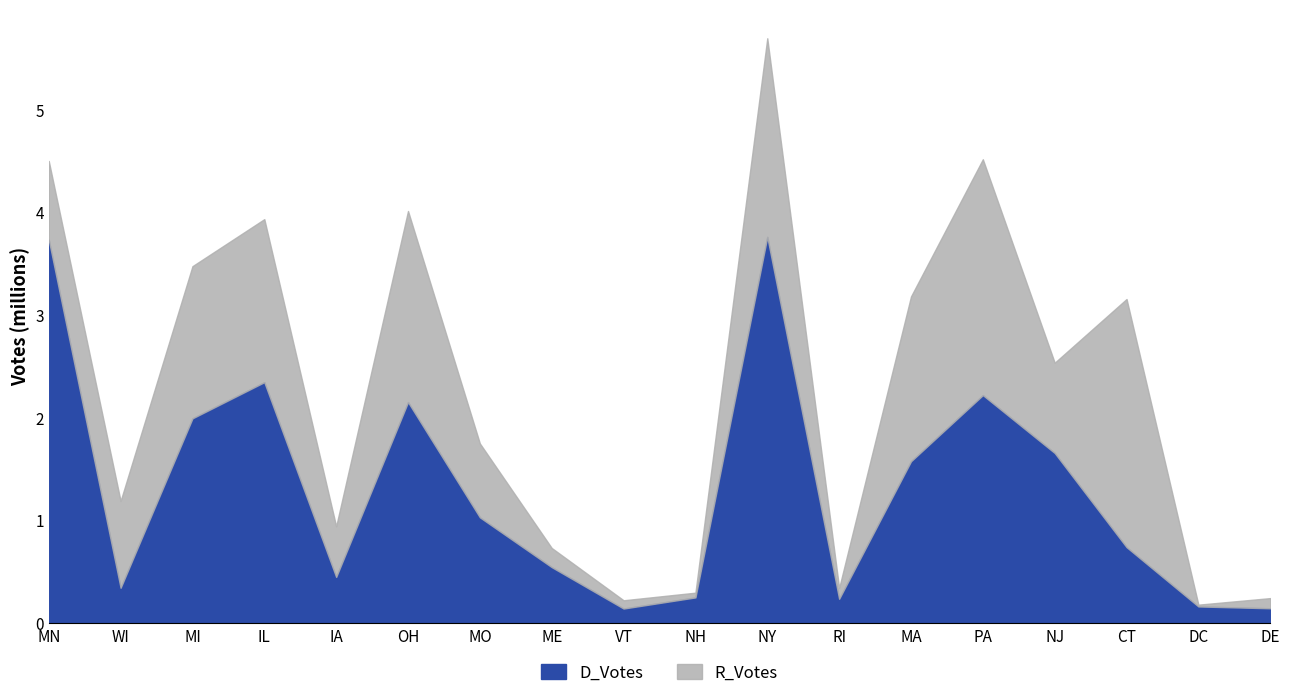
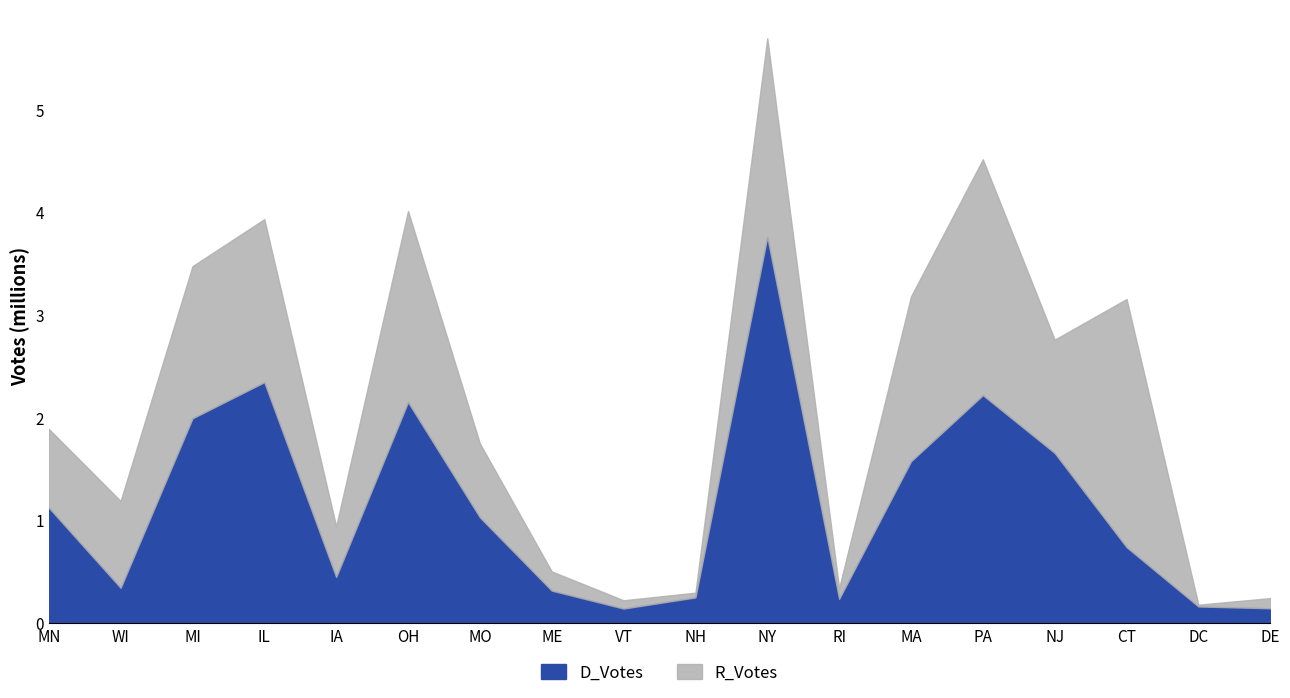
  {
    "D_Votes": {
-     "MN": 3.73,
+     "MN": 1.12,
      "WI": 0.34,
      "MI": 1.99,
      "IL": 2.34,
      "IA": 0.45,
      "OH": 2.15,
      "MO": 1.03,
-     "ME": 0.54,
+     "ME": 0.31,
      "VT": 0.14,
      "NH": 0.25,
      "NY": 3.76,
      "RI": 0.23,
      "MA": 1.57,
      "PA": 2.22,
      "NJ": 1.65,
      "CT": 0.74,
      "DE": 0.14
    },
    "R_Votes": {
      "MN": 0.77,
      "WI": 0.85,
      "MI": 1.48,
      "IL": 1.59,
      "IA": 0.49,
      "OH": 1.86,
      "MO": 0.72,
      "ME": 0.19,
      "VT": 0.08,
      "NH": 0.05,
      "NY": 1.93,
      "RI": 0.10,
      "MA": 1.60,
      "PA": 2.30,
-     "NJ": 0.88,
+     "NJ": 1.10,
      "CT": 2.42,
      "DE": 0.10
    }
  }
